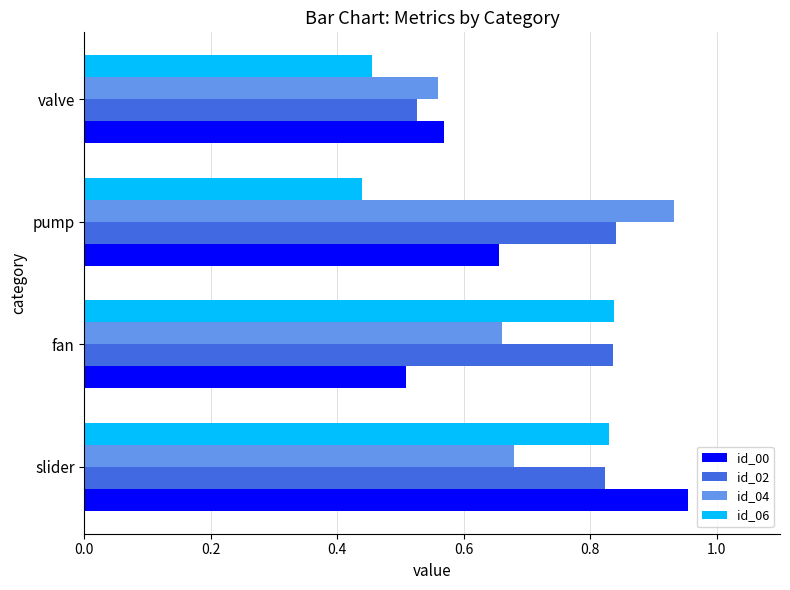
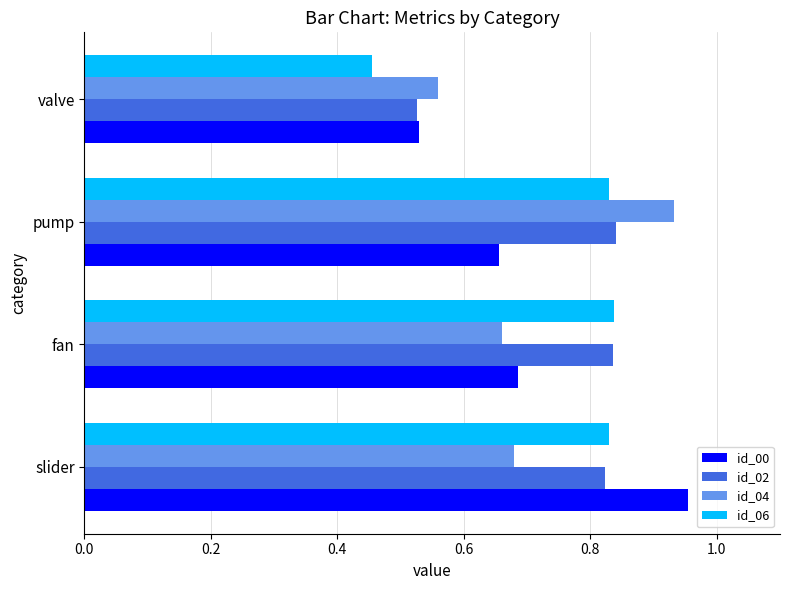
  {
    "id_00": {
-     "valve": 0.57,
+     "valve": 0.53,
      "pump": 0.66,
-     "fan": 0.51,
+     "fan": 0.68,
      "slider": 0.95
    },
    "id_06": {
      "valve": 0.45,
-     "pump": 0.44,
+     "pump": 0.83,
      "fan": 0.84,
      "slider": 0.83
    }
  }
